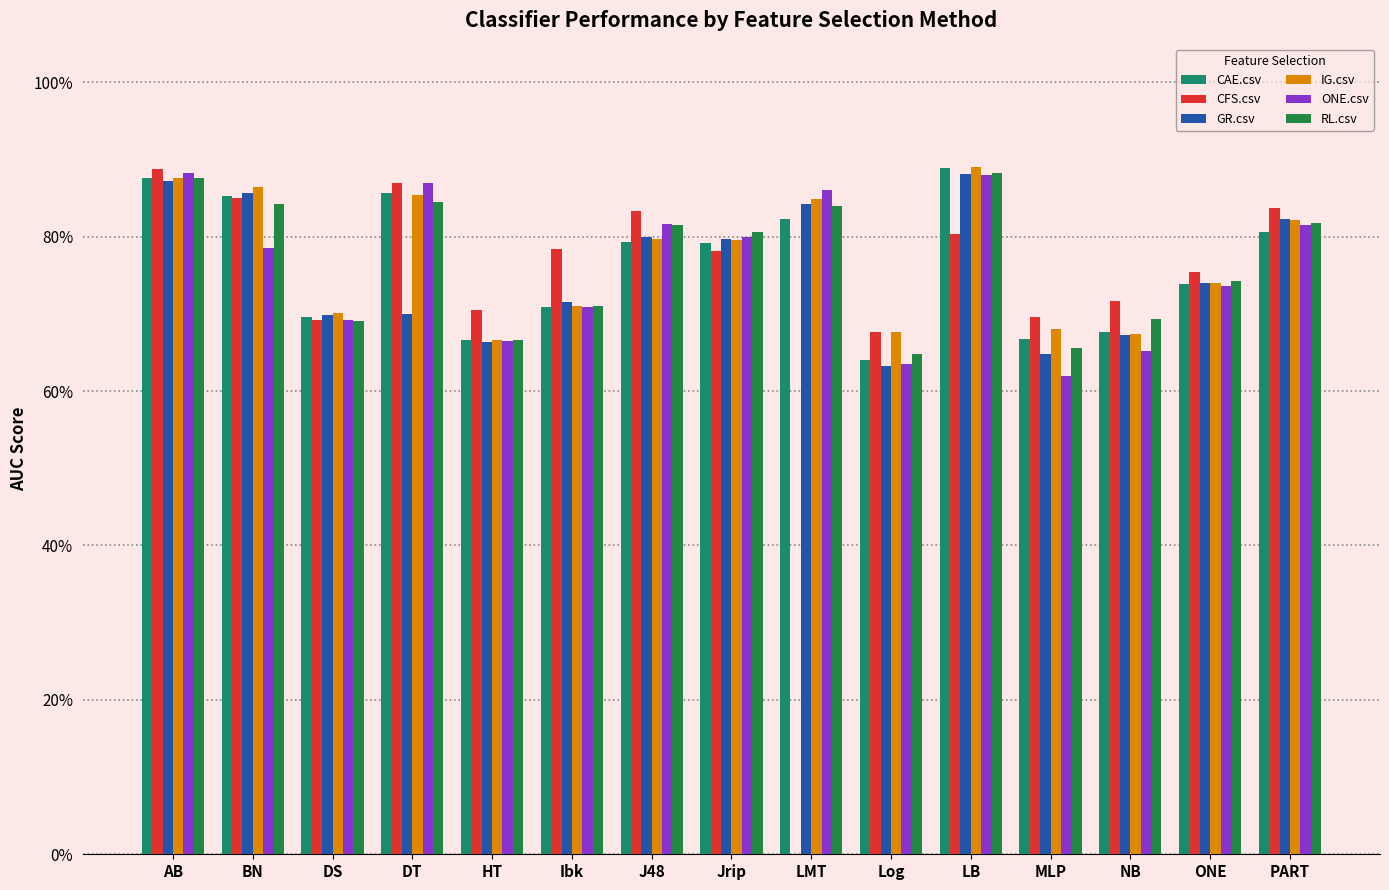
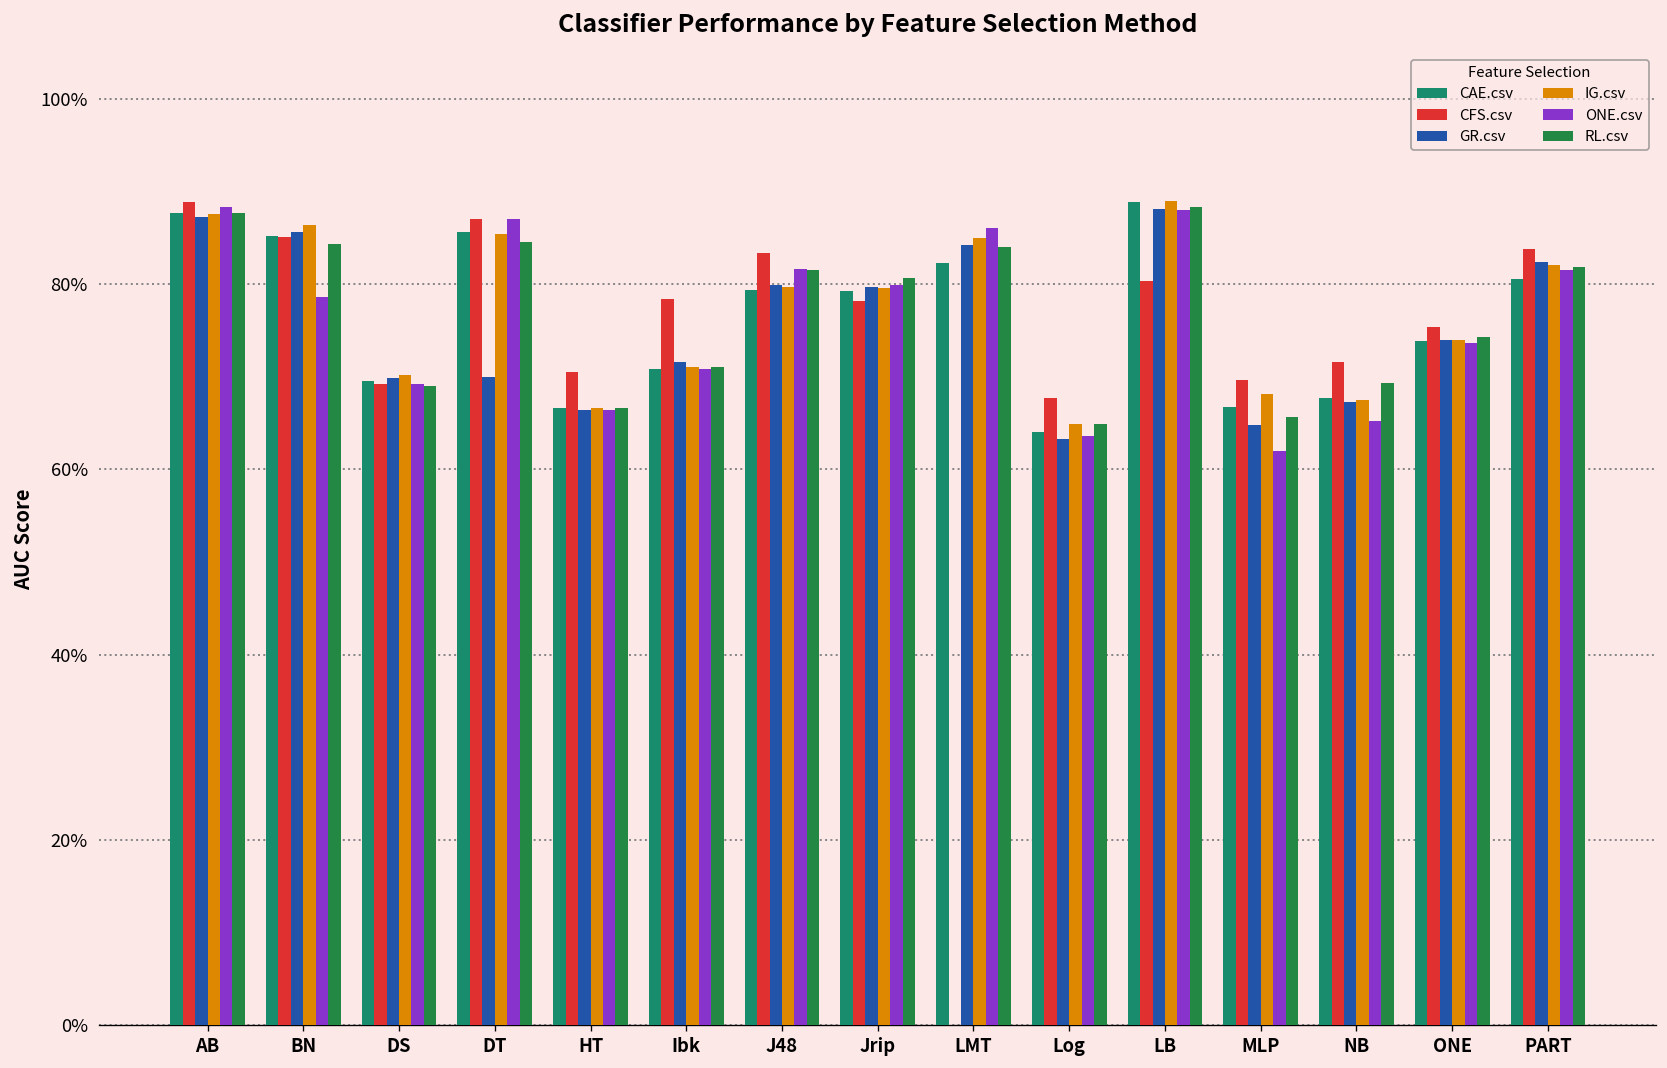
  {
    "CFS.csv": {
      "AB": "89%",
      "BN": "85%",
      "DS": "69%",
      "DT": "87%",
      "HT": "71%",
      "Ibk": "78%",
      "J48": "83%",
      "Jrip": "78%",
      "LMT": "0%",
      "Log": "68%",
      "LB": "80%",
      "MLP": "70%",
      "NB": "72%",
      "ONE": "75%",
      "PART": "84%"
    },
    "GR.csv": {
      "AB": "87%",
      "BN": "86%",
      "DS": "70%",
      "DT": "70%",
      "HT": "66%",
      "Ibk": "72%",
      "J48": "80%",
      "Jrip": "80%",
      "LMT": "84%",
      "Log": "63%",
      "LB": "88%",
      "MLP": "65%",
      "NB": "67%",
      "ONE": "74%",
      "PART": "82%"
    },
    "IG.csv": {
      "AB": "88%",
      "BN": "86%",
      "DS": "70%",
      "DT": "85%",
      "HT": "67%",
      "Ibk": "71%",
      "J48": "80%",
      "Jrip": "80%",
      "LMT": "85%",
-     "Log": "68%",
+     "Log": "65%",
      "LB": "89%",
      "MLP": "68%",
      "NB": "67%",
      "ONE": "74%",
      "PART": "82%"
    },
    "ONE.csv": {
      "AB": "88%",
      "BN": "79%",
      "DS": "69%",
      "DT": "87%",
      "HT": "66%",
      "Ibk": "71%",
      "J48": "82%",
      "Jrip": "80%",
      "LMT": "86%",
      "Log": "64%",
      "LB": "88%",
      "MLP": "62%",
      "NB": "65%",
      "ONE": "74%",
      "PART": "81%"
    }
  }
